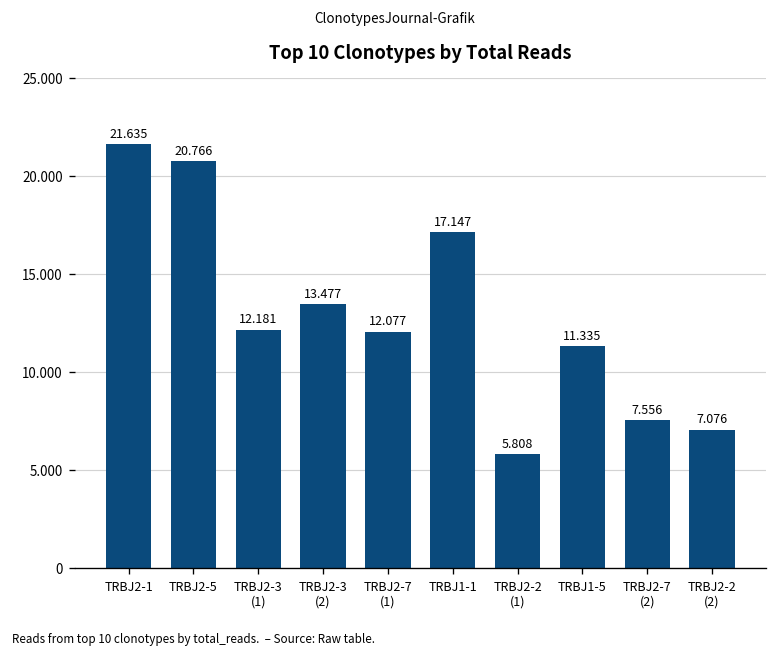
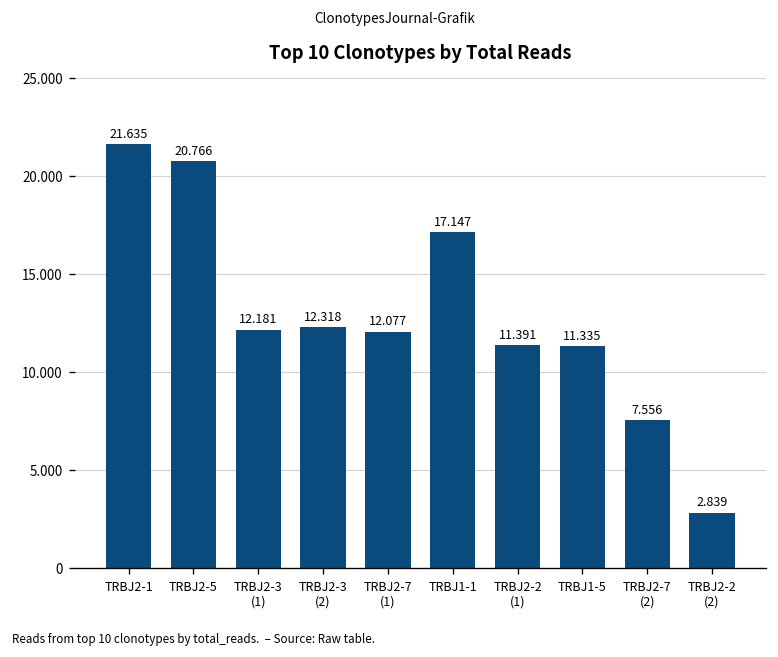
  {
-   "TRBJ2-3 (2)": 13.477,
-   "TRBJ2-2 (1)": 5.808,
-   "TRBJ2-2 (2)": 7.076
+   "TRBJ2-3 (2)": 12.318,
+   "TRBJ2-2 (1)": 11.391,
+   "TRBJ2-2 (2)": 2.839
  }
